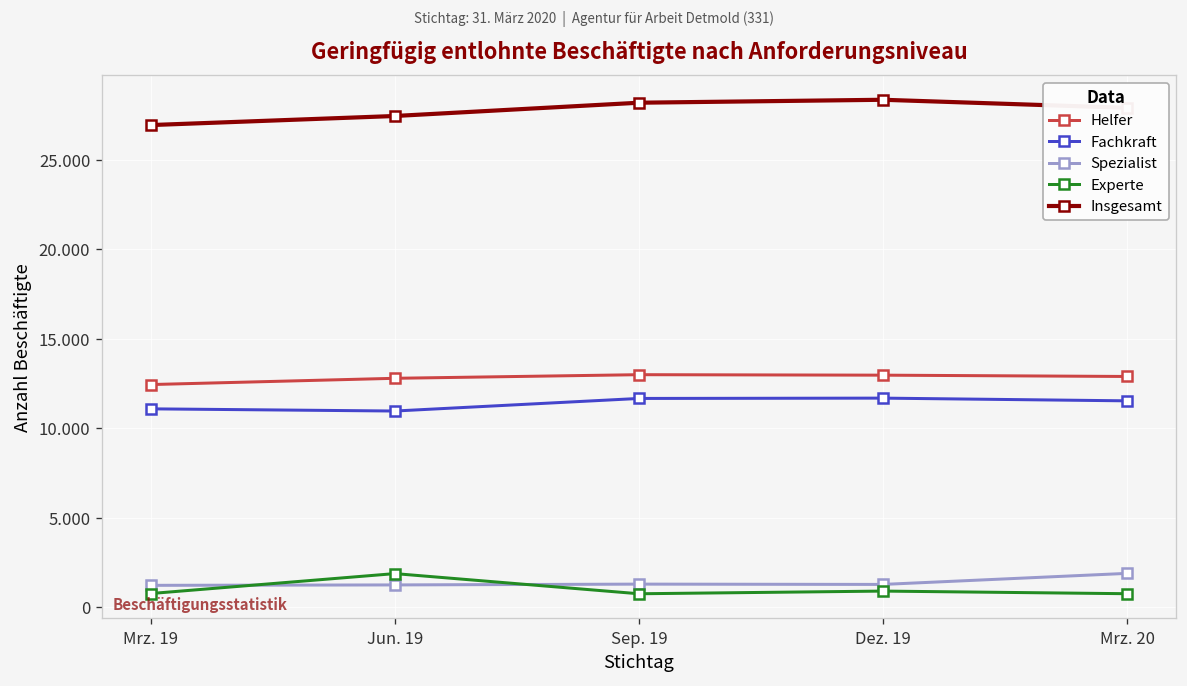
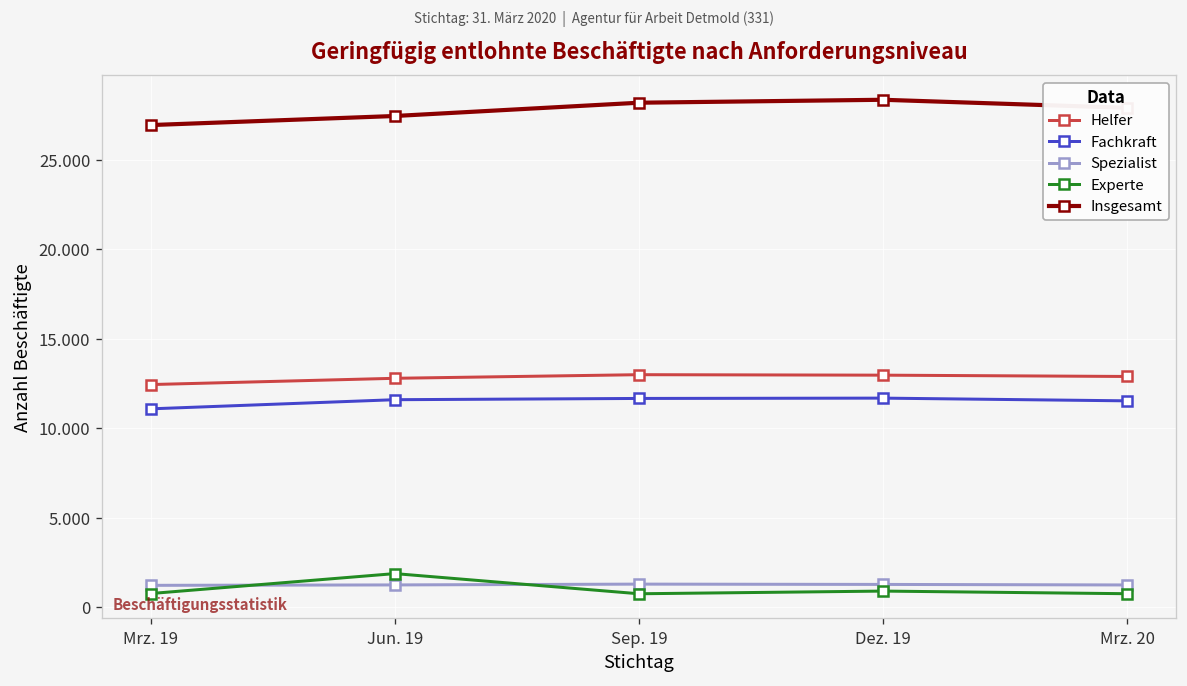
  {
    "Helfer": {
      "Mrz. 19": 12.4,
      "Jun. 19": 12.8,
      "Sep. 19": 13.0,
      "Dez. 19": 13.0,
      "Mrz. 20": 12.9
    },
    "Fachkraft": {
      "Mrz. 19": 11.1,
-     "Jun. 19": 11.0,
+     "Jun. 19": 11.6,
      "Sep. 19": 11.7,
      "Dez. 19": 11.7,
      "Mrz. 20": 11.5
    },
    "Spezialist": {
      "Mrz. 19": 1.2,
      "Jun. 19": 1.2,
      "Sep. 19": 1.3,
      "Dez. 19": 1.3,
-     "Mrz. 20": 1.9
+     "Mrz. 20": 1.2
    },
    "Experte": {
      "Mrz. 19": 0.8,
      "Jun. 19": 1.9,
      "Sep. 19": 0.7,
      "Dez. 19": 0.9,
      "Mrz. 20": 0.7
    },
    "Insgesamt": {
      "Mrz. 19": 26.9,
      "Jun. 19": 27.4,
      "Sep. 19": 28.2,
      "Dez. 19": 28.4
    }
  }
